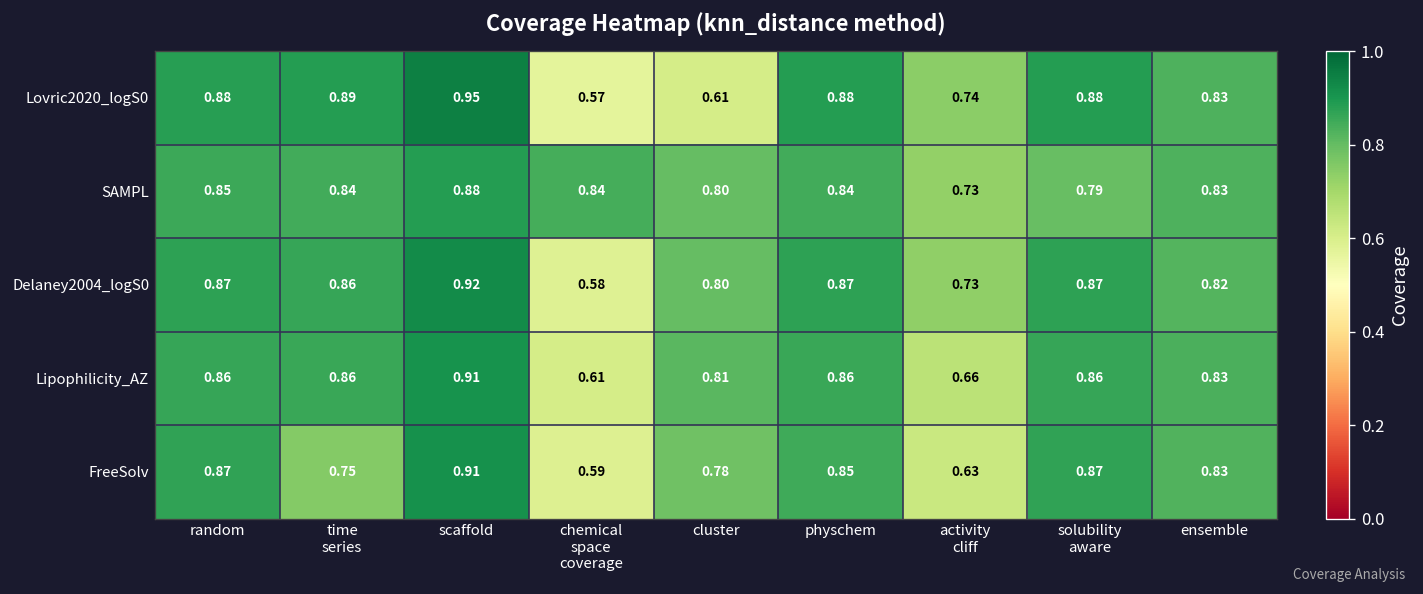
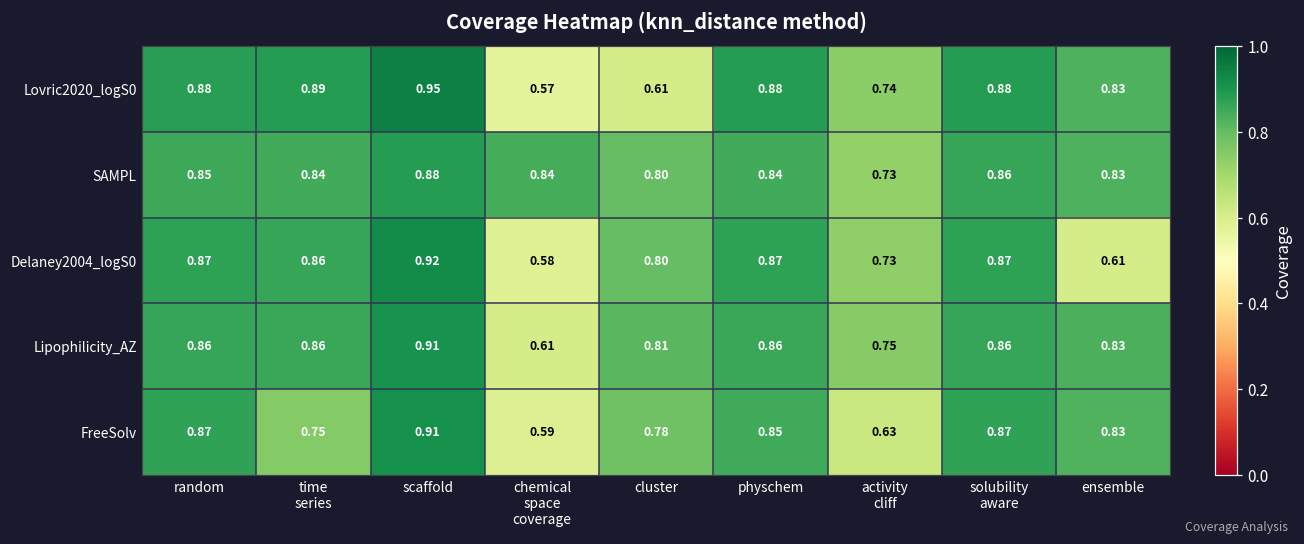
  {
    "Lovric2020_logS0": {
      "random": 0.88,
      "time series": 0.89,
      "scaffold": 0.95,
      "chemical space coverage": 0.57,
      "cluster": 0.61,
      "physchem": 0.88,
      "activity cliff": 0.74,
      "solubility aware": 0.88,
      "ensemble": 0.83
    },
    "SAMPL": {
      "random": 0.85,
      "time series": 0.84,
      "scaffold": 0.88,
      "chemical space coverage": 0.84,
      "cluster": 0.80,
      "physchem": 0.84,
      "activity cliff": 0.73,
-     "solubility aware": 0.79,
+     "solubility aware": 0.86,
      "ensemble": 0.83
    },
    "Delaney2004_logS0": {
      "random": 0.87,
      "time series": 0.86,
      "scaffold": 0.92,
      "chemical space coverage": 0.58,
      "cluster": 0.80,
      "physchem": 0.87,
      "activity cliff": 0.73,
      "solubility aware": 0.87,
-     "ensemble": 0.82
+     "ensemble": 0.61
    },
    "Lipophilicity_AZ": {
      "random": 0.86,
      "time series": 0.86,
      "scaffold": 0.91,
      "chemical space coverage": 0.61,
      "cluster": 0.81,
      "physchem": 0.86,
-     "activity cliff": 0.66,
+     "activity cliff": 0.75,
      "solubility aware": 0.86,
      "ensemble": 0.83
    },
    "FreeSolv": {
      "random": 0.87,
      "time series": 0.75,
      "scaffold": 0.91,
      "chemical space coverage": 0.59,
      "cluster": 0.78,
      "physchem": 0.85,
      "activity cliff": 0.63,
      "solubility aware": 0.87,
      "ensemble": 0.83
    }
  }
